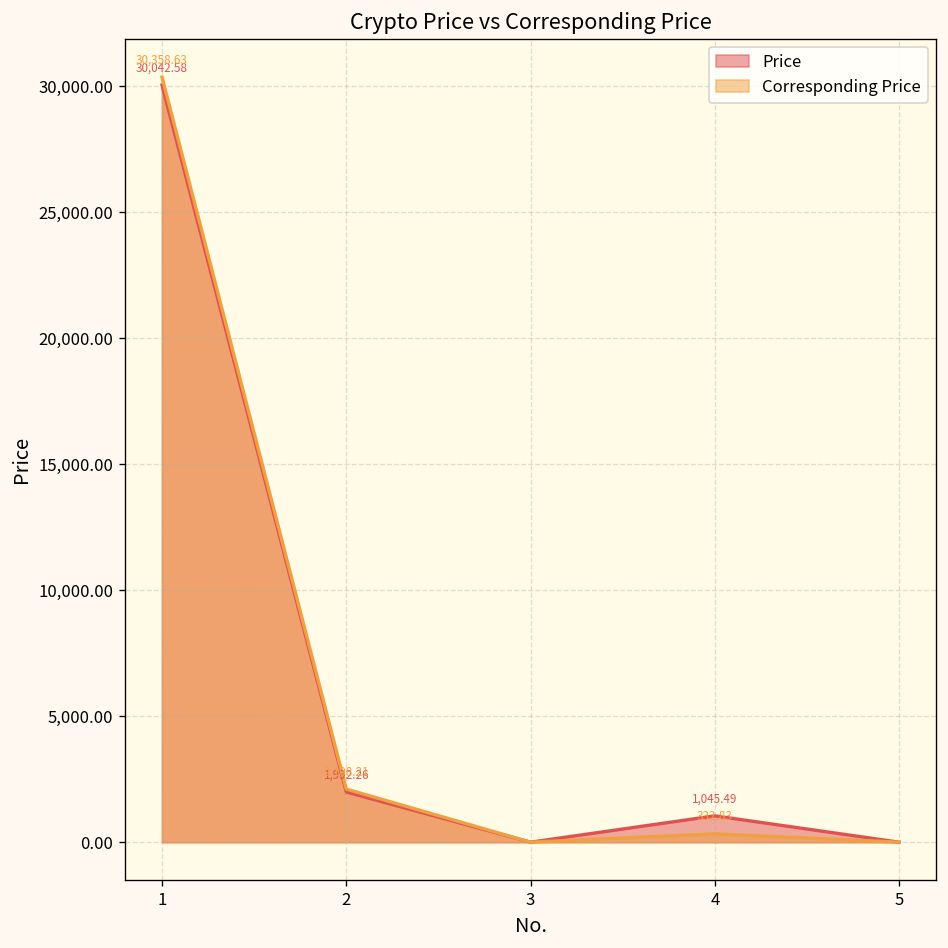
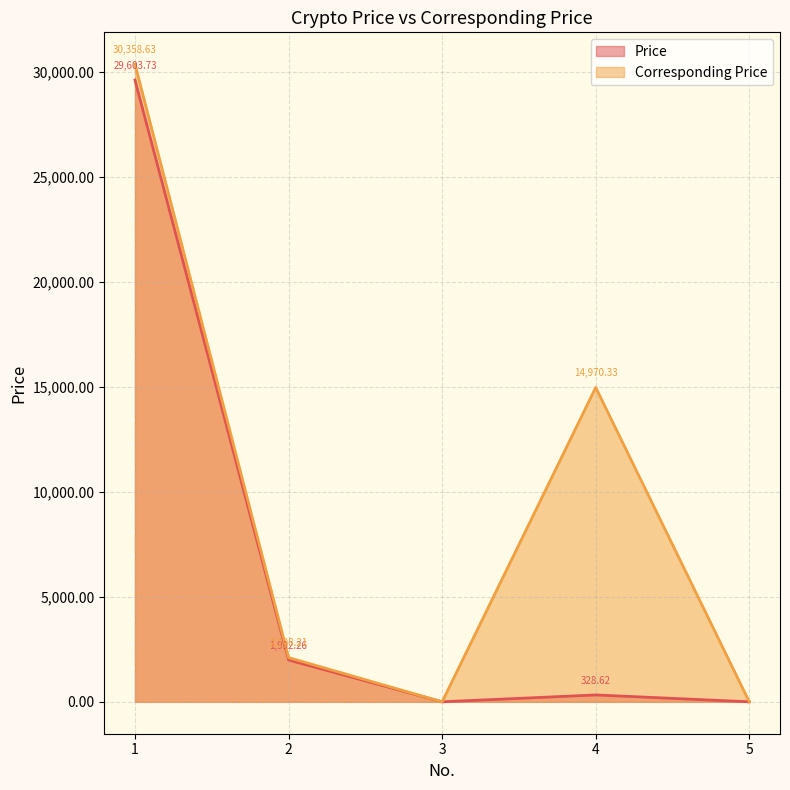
  {
    "Price": {
-     "1": "30,042.58",
-     "4": "1,045.49"
+     "1": "29,603.73",
+     "4": "328.62"
    },
    "Corresponding Price": {
-     "4": "332.83"
+     "4": "14,970.33"
    }
  }
